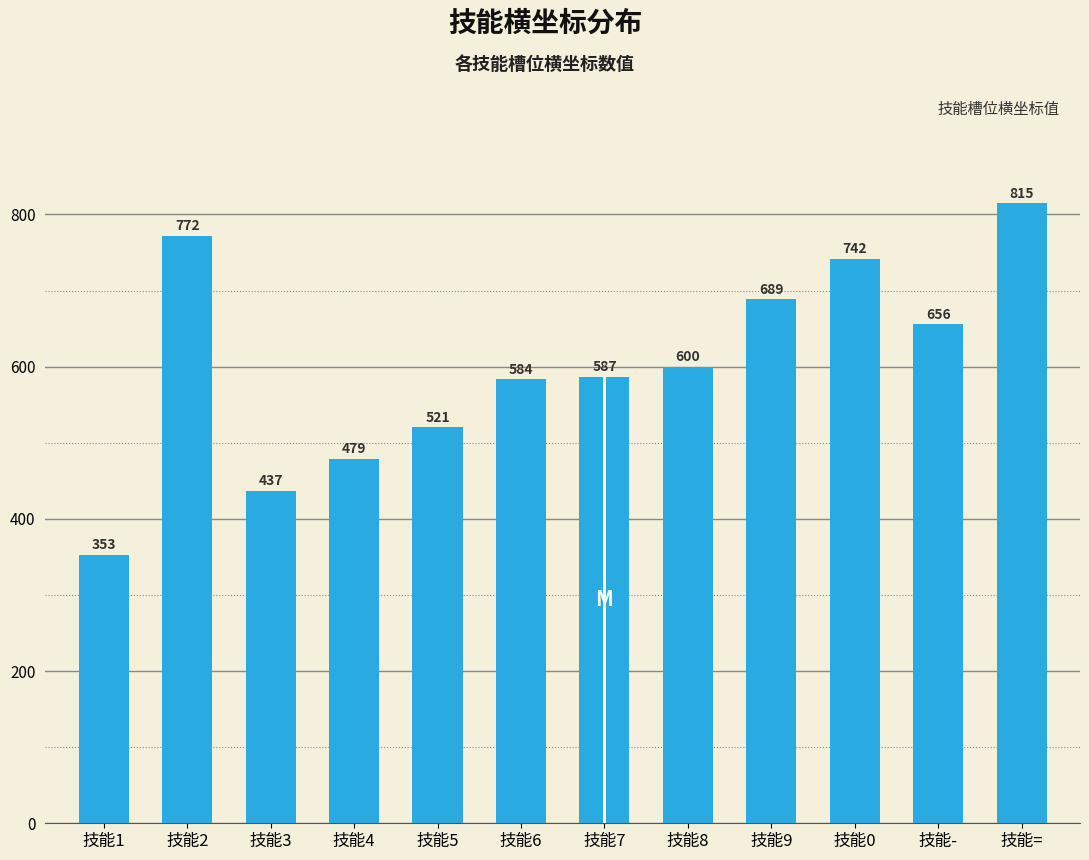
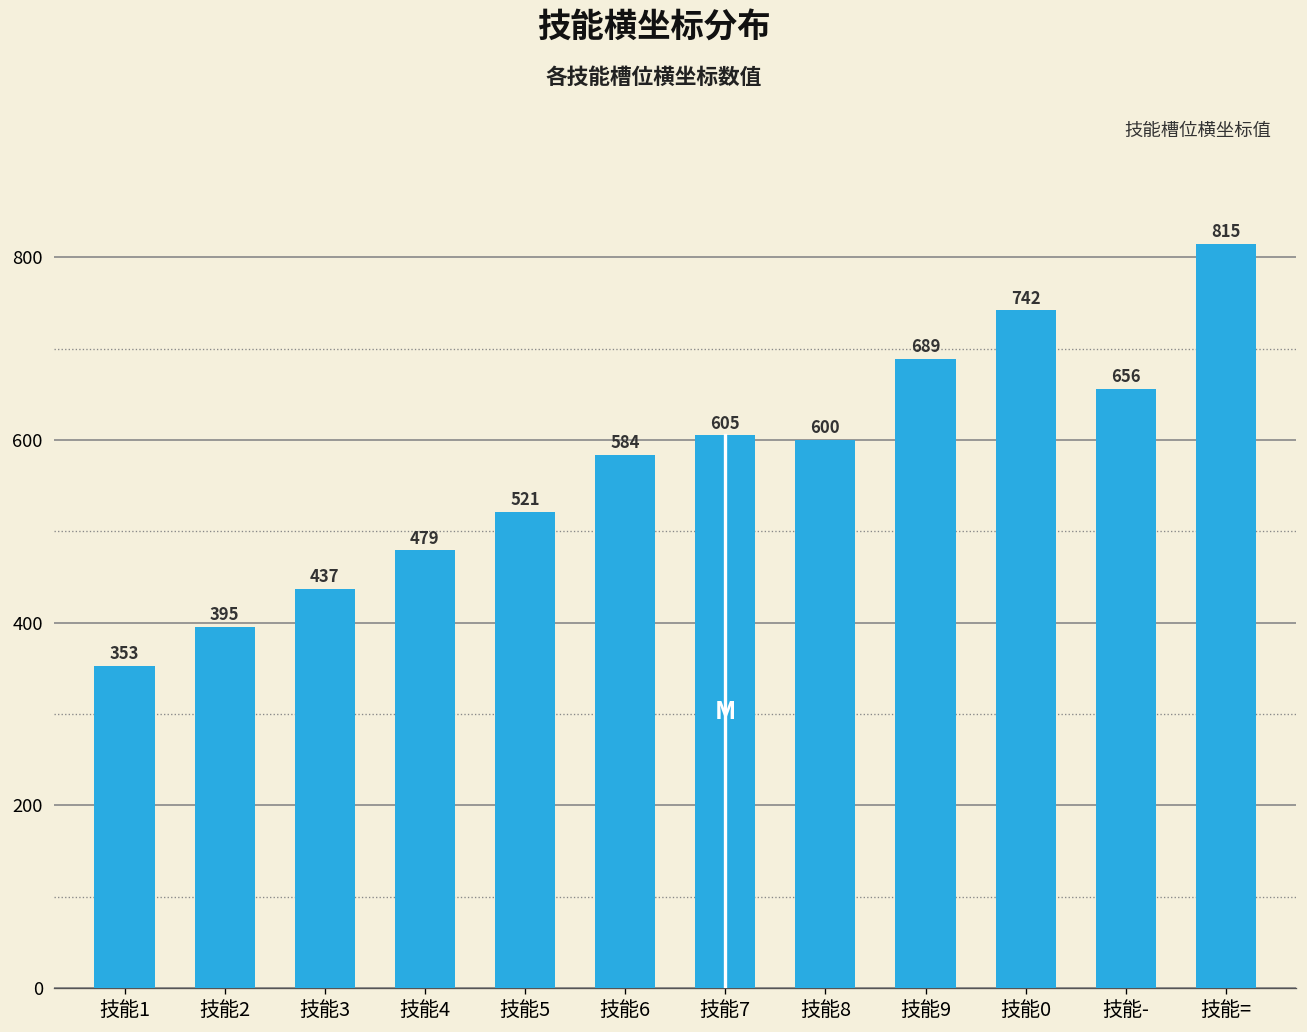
  {
    "技能1": 353,
-   "技能2": 772,
+   "技能2": 395,
    "技能3": 437,
    "技能4": 479,
    "技能5": 521,
    "技能6": 584,
-   "技能7": 587,
+   "技能7": 605,
    "技能8": 600,
    "技能9": 689,
    "技能0": 742,
    "技能-": 656,
    "技能=": 815
  }
